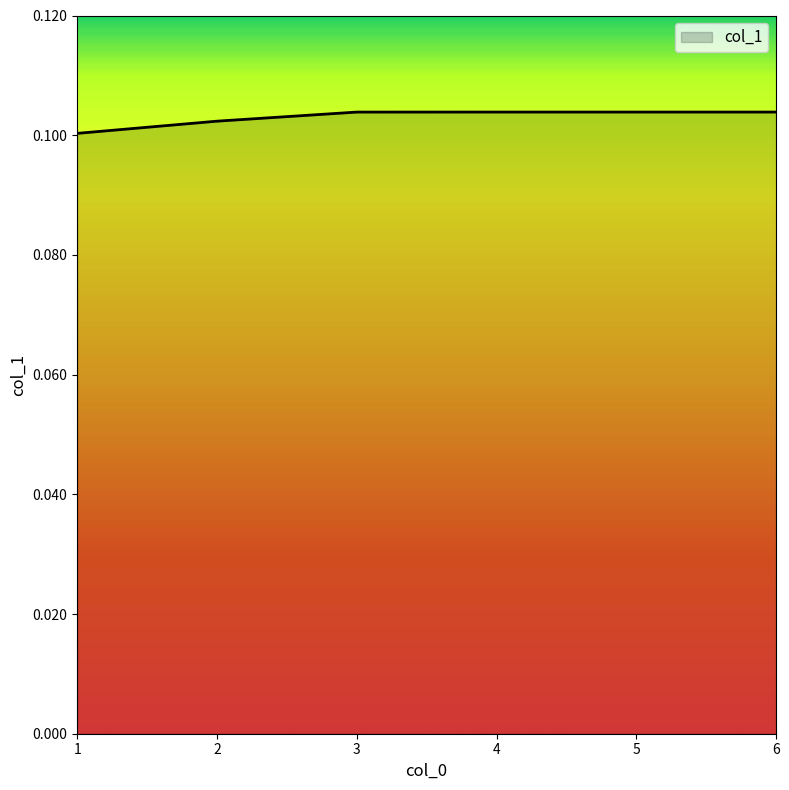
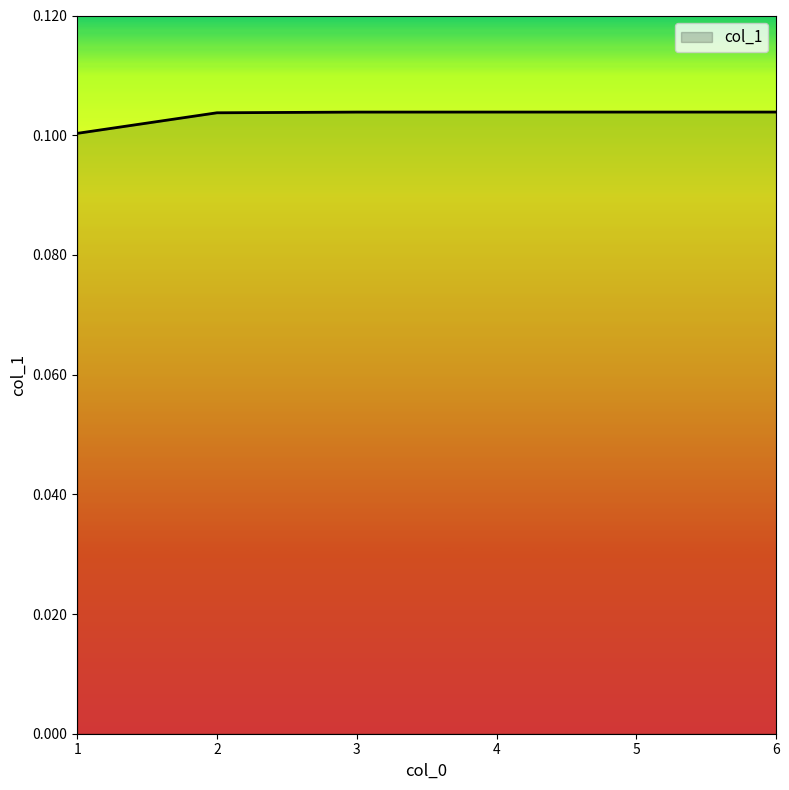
  {
    "1": 0.100,
-   "2": 0.102,
+   "2": 0.104,
    "3": 0.104,
    "4": 0.104,
    "5": 0.104,
    "6": 0.104
  }
